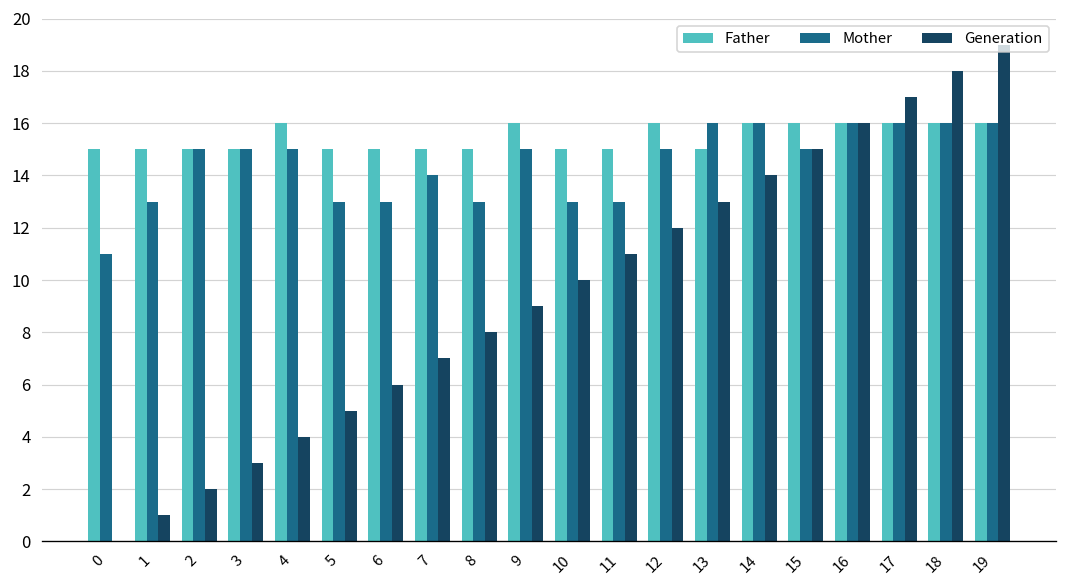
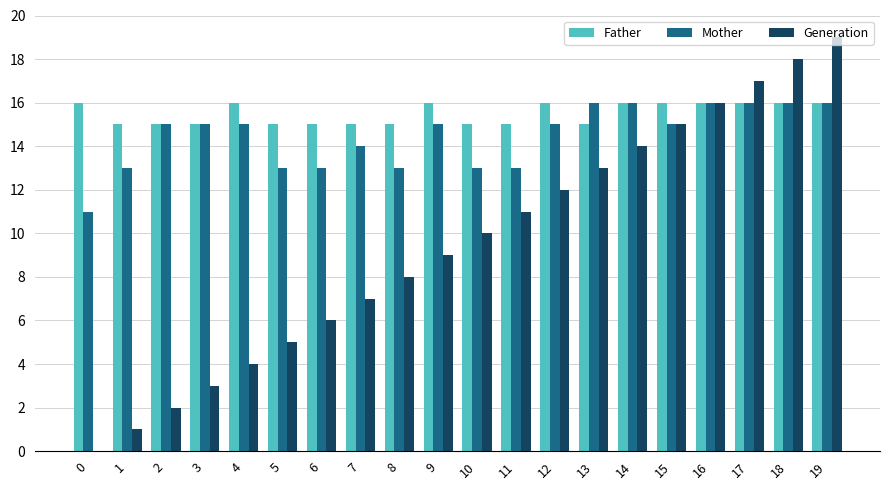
  {
    "Father": {
-     "0": 15,
+     "0": 16,
      "1": 15,
      "2": 15,
      "3": 15,
      "4": 16,
      "5": 15,
      "6": 15,
      "7": 15,
      "8": 15,
      "9": 16,
      "10": 15,
      "11": 15,
      "12": 16,
      "13": 15,
      "14": 16,
      "15": 16,
      "16": 16,
      "17": 16,
      "18": 16,
      "19": 16
    }
  }
